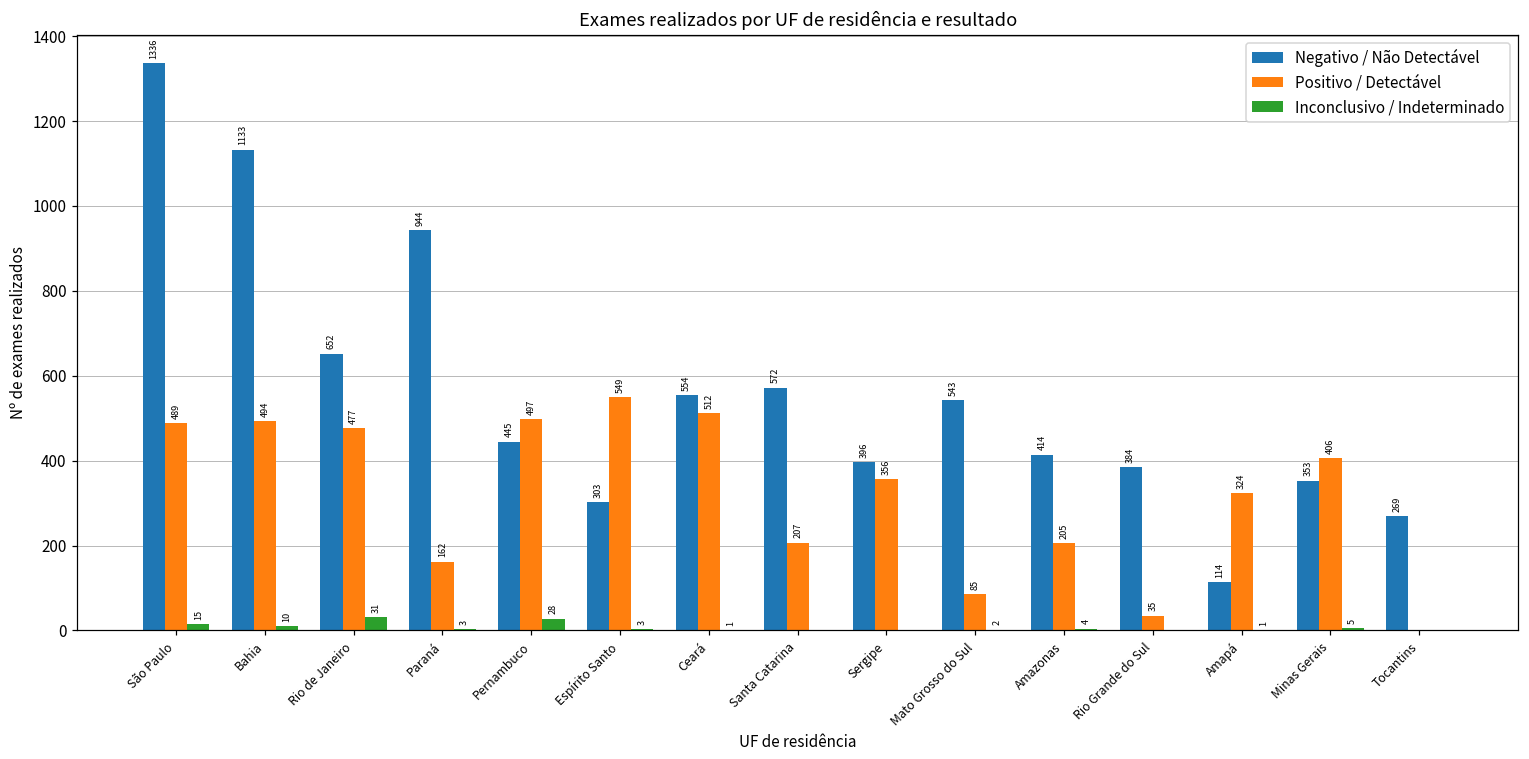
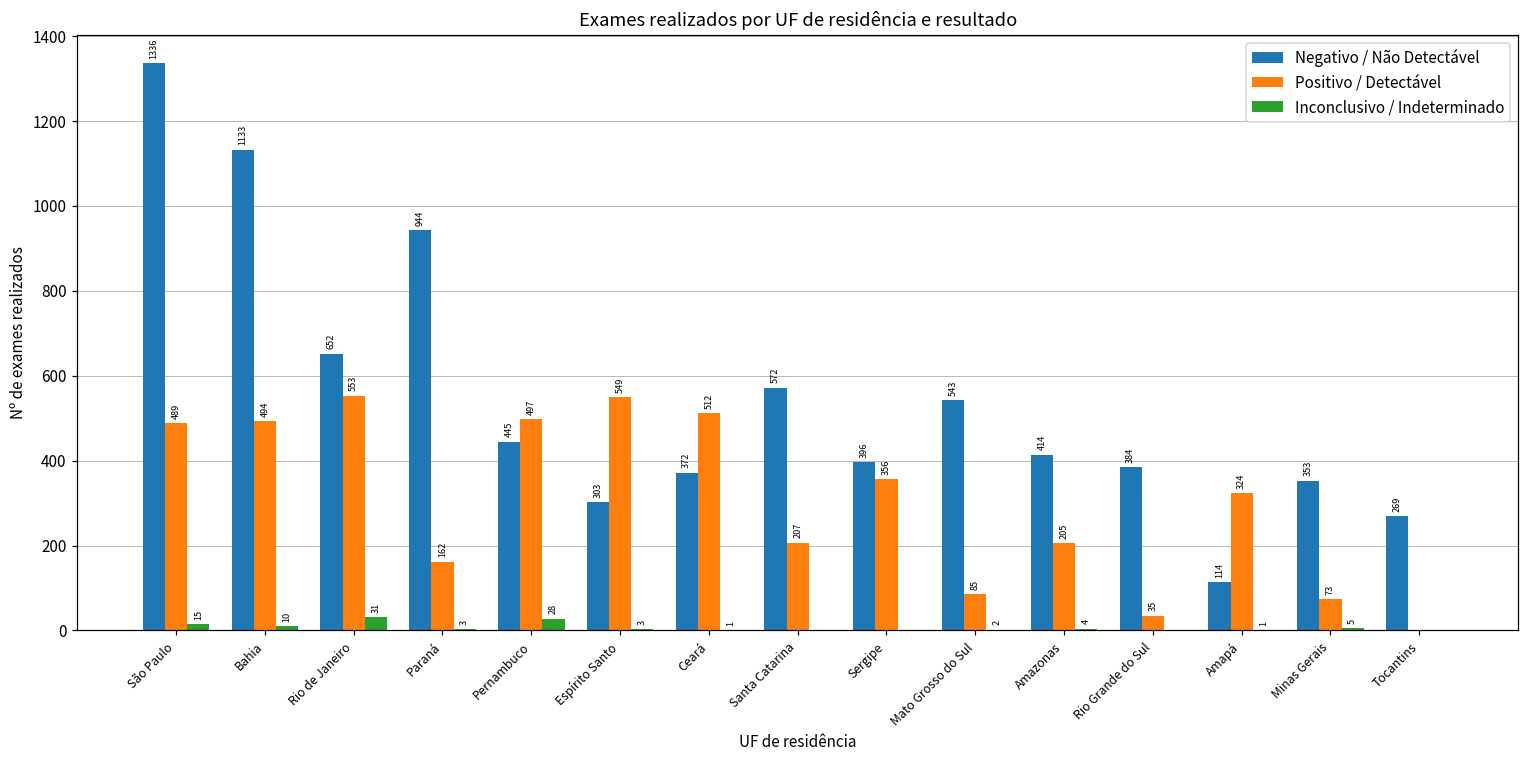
  {
    "Negativo / Não Detectável": {
      "São Paulo": 1336,
      "Bahia": 1133,
      "Rio de Janeiro": 652,
      "Paraná": 944,
      "Pernambuco": 445,
      "Espírito Santo": 303,
-     "Ceará": 554,
+     "Ceará": 372,
      "Santa Catarina": 572,
      "Sergipe": 396,
      "Mato Grosso do Sul": 543,
      "Amazonas": 414,
      "Rio Grande do Sul": 384,
      "Amapá": 114,
      "Minas Gerais": 353,
      "Tocantins": 269
    },
    "Positivo / Detectável": {
      "São Paulo": 489,
      "Bahia": 494,
-     "Rio de Janeiro": 477,
+     "Rio de Janeiro": 553,
      "Paraná": 162,
      "Pernambuco": 497,
      "Espírito Santo": 549,
      "Ceará": 512,
      "Santa Catarina": 207,
      "Sergipe": 356,
      "Mato Grosso do Sul": 85,
      "Amazonas": 205,
      "Rio Grande do Sul": 35,
      "Amapá": 324,
-     "Minas Gerais": 406
+     "Minas Gerais": 73
    },
    "Inconclusivo / Indeterminado": {
      "São Paulo": 15,
      "Bahia": 10,
      "Rio de Janeiro": 31,
      "Paraná": 3,
      "Pernambuco": 28,
      "Espírito Santo": 3,
      "Ceará": 1,
      "Mato Grosso do Sul": 2,
      "Amazonas": 4,
      "Amapá": 1,
      "Minas Gerais": 5
    }
  }
